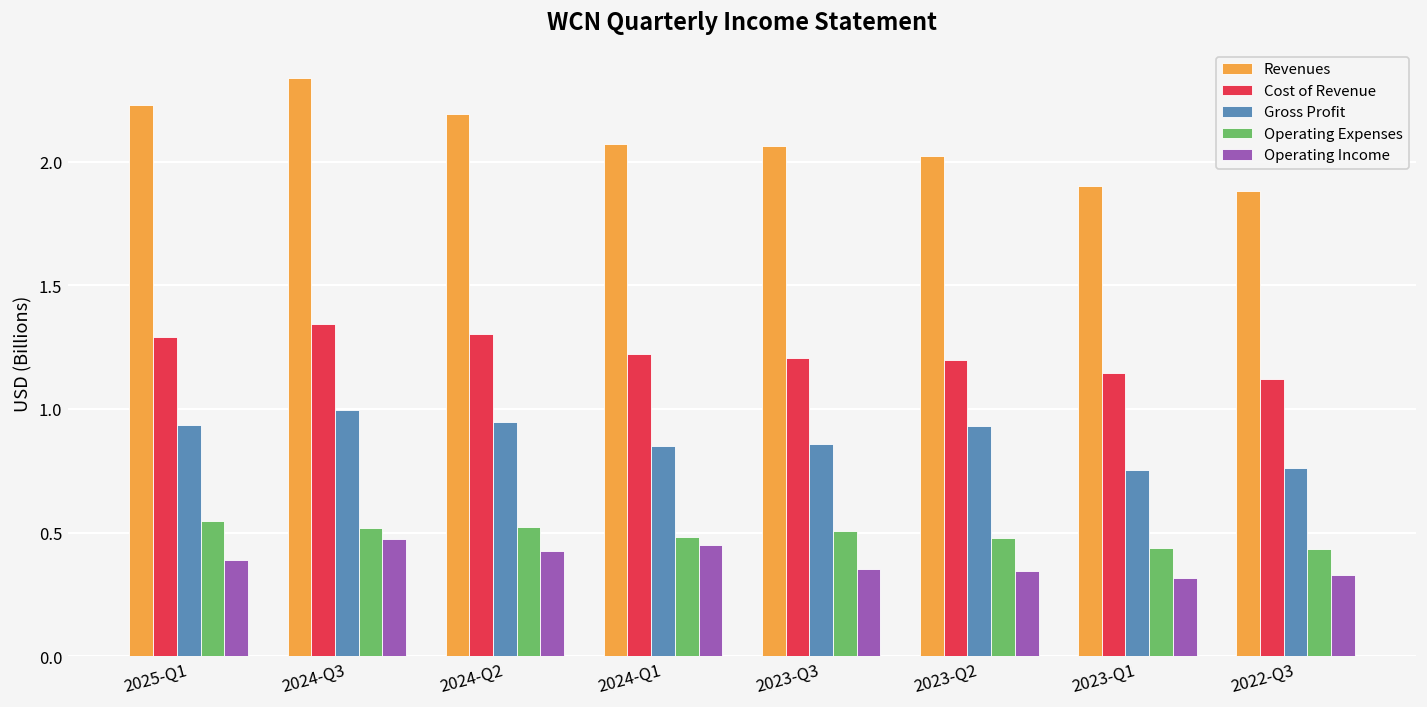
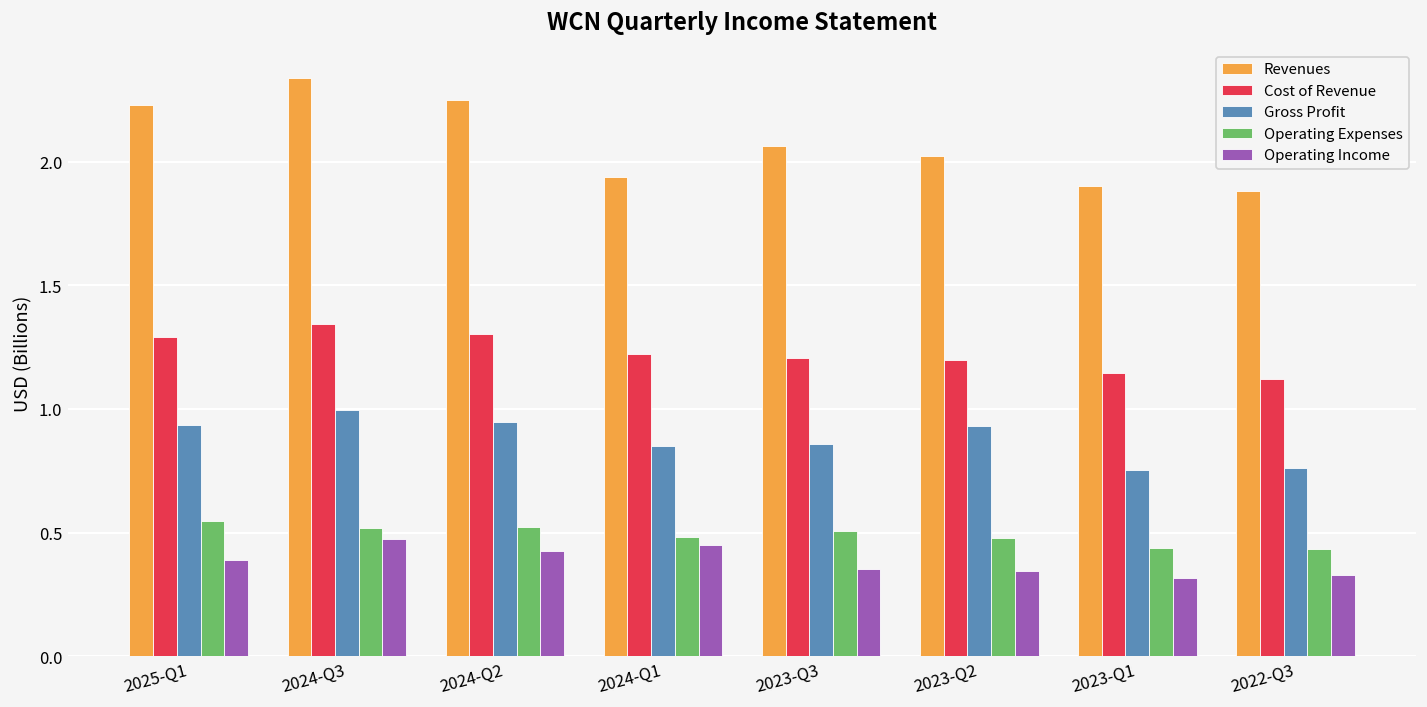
  {
    "Revenues": {
      "2025-Q1": 2.23,
      "2024-Q3": 2.34,
-     "2024-Q2": 2.19,
-     "2024-Q1": 2.07,
+     "2024-Q2": 2.25,
+     "2024-Q1": 1.94,
      "2023-Q3": 2.06,
      "2023-Q2": 2.02,
      "2023-Q1": 1.90,
      "2022-Q3": 1.88
    },
    "Cost of Revenue": {
      "2025-Q1": 1.29,
      "2024-Q3": 1.34,
      "2024-Q2": 1.30,
      "2024-Q1": 1.22,
      "2023-Q3": 1.20,
      "2023-Q2": 1.20,
      "2023-Q1": 1.15,
      "2022-Q3": 1.12
    },
    "Gross Profit": {
      "2025-Q1": 0.94,
      "2024-Q3": 0.99,
      "2024-Q2": 0.95,
      "2024-Q1": 0.85,
      "2023-Q3": 0.86,
      "2023-Q2": 0.93,
      "2023-Q1": 0.75,
      "2022-Q3": 0.76
    },
    "Operating Expenses": {
      "2025-Q1": 0.55,
      "2024-Q3": 0.52,
      "2024-Q2": 0.52,
      "2024-Q1": 0.48,
      "2023-Q3": 0.51,
      "2023-Q2": 0.48,
      "2023-Q1": 0.44,
      "2022-Q3": 0.43
    },
    "Operating Income": {
      "2025-Q1": 0.39,
      "2024-Q3": 0.48,
      "2024-Q2": 0.42,
      "2024-Q1": 0.45,
      "2023-Q3": 0.35,
      "2023-Q2": 0.34,
      "2023-Q1": 0.31,
      "2022-Q3": 0.33
    }
  }
